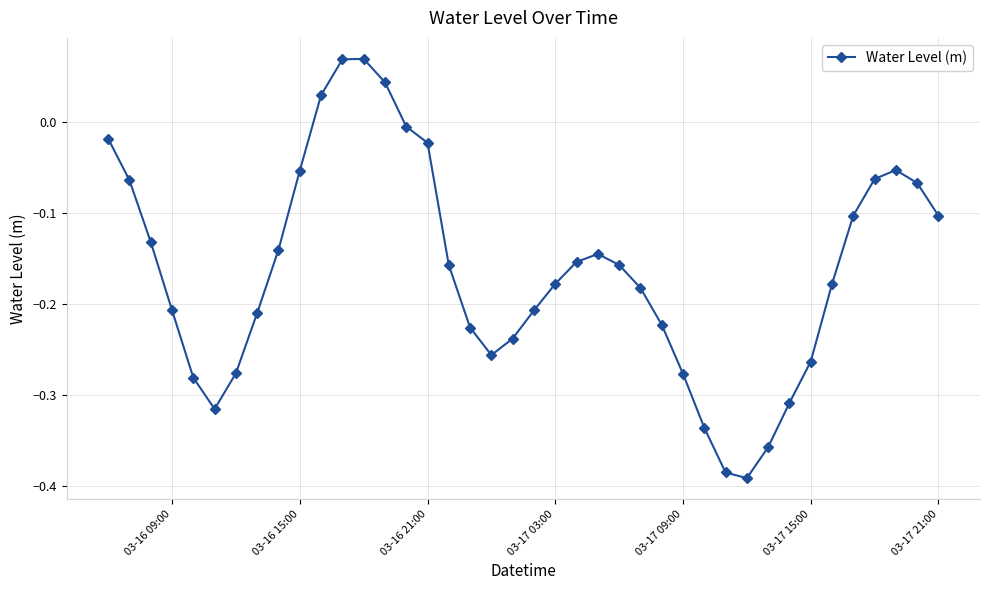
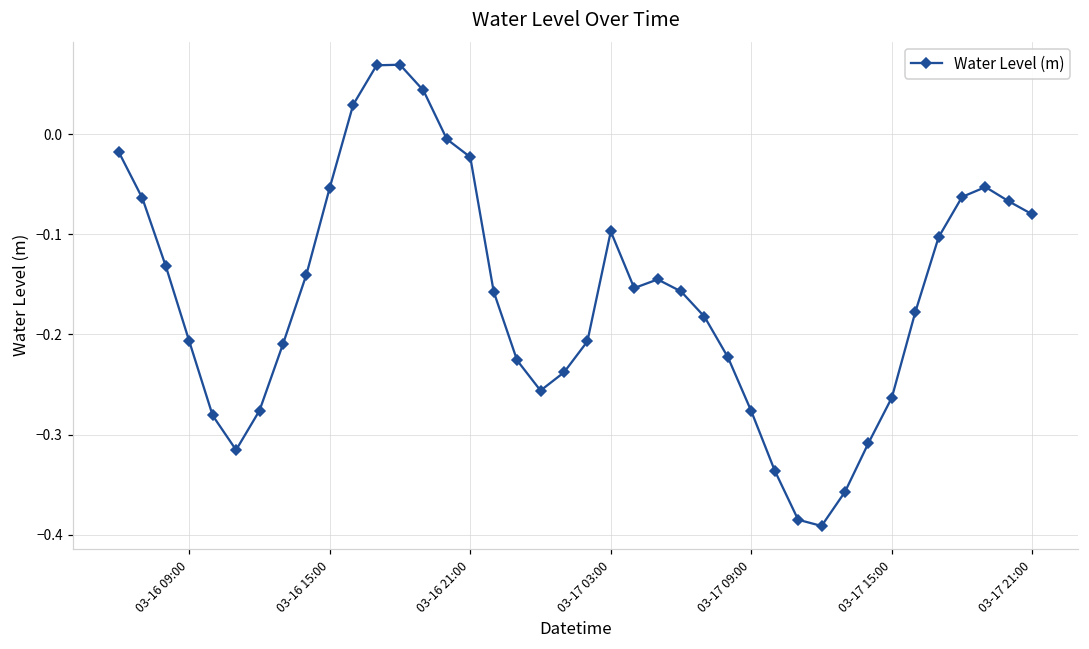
  {
    "03-16 09:00": -0.21,
    "03-16 15:00": -0.05,
    "03-16 21:00": -0.02,
-   "03-17 03:00": -0.18,
+   "03-17 03:00": -0.10,
    "03-17 09:00": -0.28,
    "03-17 15:00": -0.26,
-   "03-17 21:00": -0.10
+   "03-17 21:00": -0.08
  }
